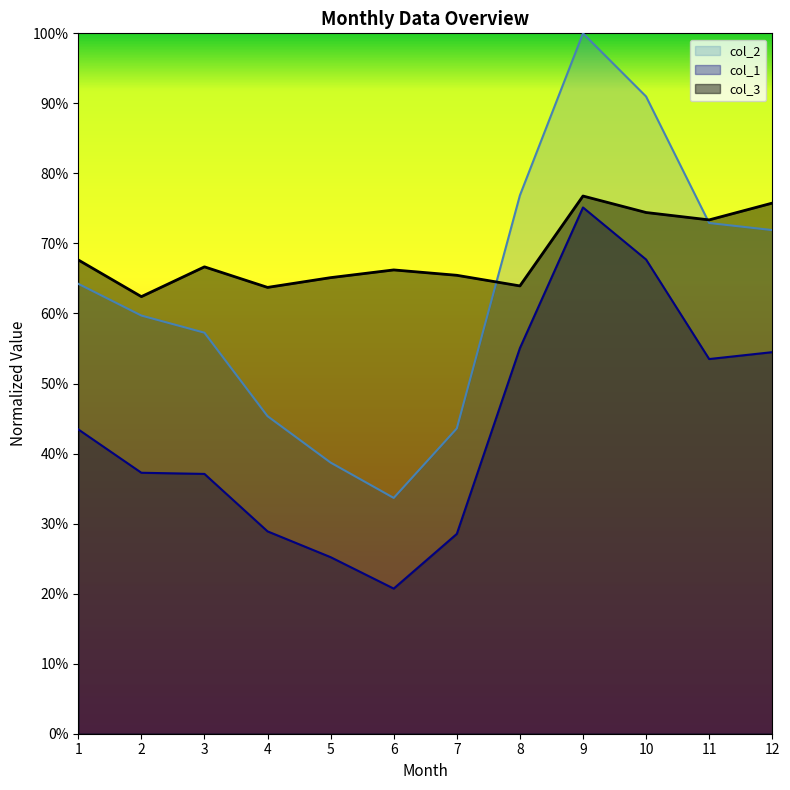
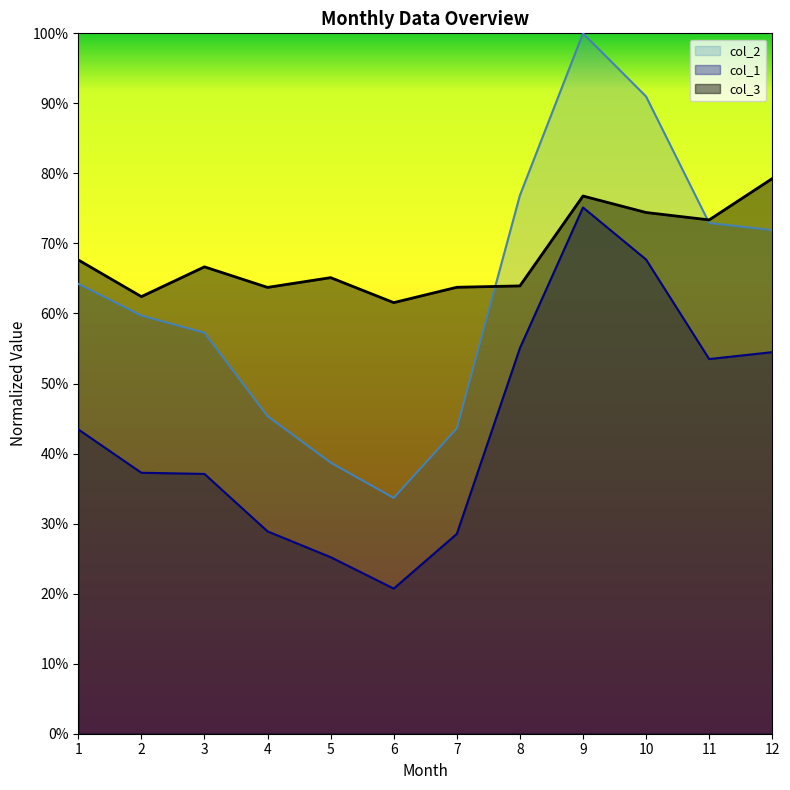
  {
    "col_3": {
      "1": "68%",
      "2": "62%",
      "3": "67%",
      "4": "64%",
      "5": "65%",
-     "6": "66%",
-     "7": "65%",
+     "6": "62%",
+     "7": "64%",
      "8": "64%",
      "9": "77%",
      "10": "74%",
      "11": "73%",
-     "12": "76%"
+     "12": "79%"
    }
  }
